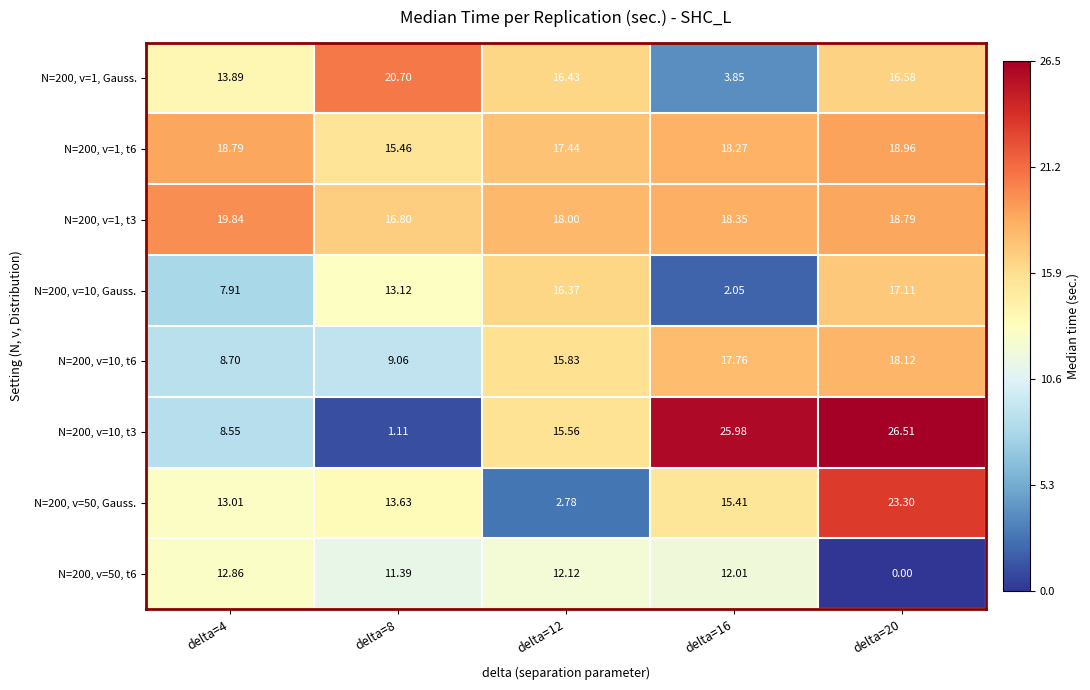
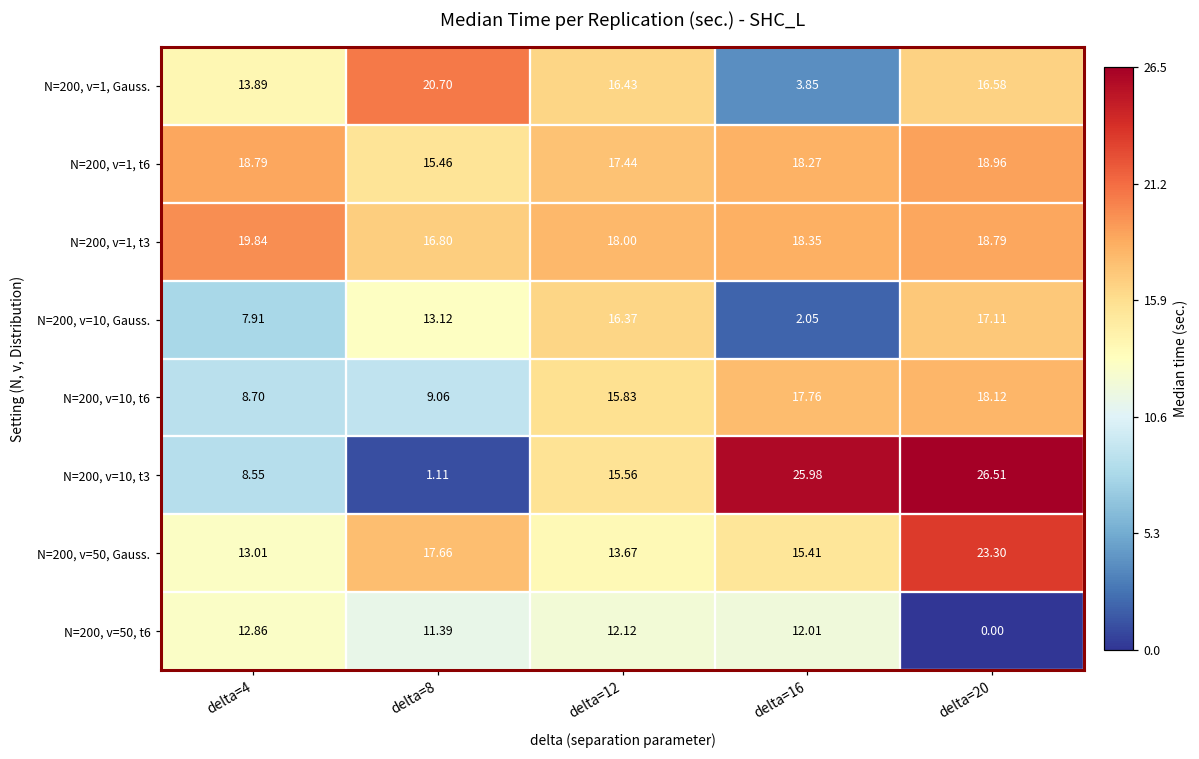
  {
    "N=200, v=1, Gauss.": {
      "delta=4": 13.89,
      "delta=8": 20.70,
      "delta=12": 16.43,
      "delta=16": 3.85,
      "delta=20": 16.58
    },
    "N=200, v=1, t6": {
      "delta=4": 18.79,
      "delta=8": 15.46,
      "delta=12": 17.44,
      "delta=16": 18.27,
      "delta=20": 18.96
    },
    "N=200, v=1, t3": {
      "delta=4": 19.84,
      "delta=8": 16.80,
      "delta=12": 18.00,
      "delta=16": 18.35,
      "delta=20": 18.79
    },
    "N=200, v=10, Gauss.": {
      "delta=4": 7.91,
      "delta=8": 13.12,
      "delta=12": 16.37,
      "delta=16": 2.05,
      "delta=20": 17.11
    },
    "N=200, v=10, t6": {
      "delta=4": 8.70,
      "delta=8": 9.06,
      "delta=12": 15.83,
      "delta=16": 17.76,
      "delta=20": 18.12
    },
    "N=200, v=10, t3": {
      "delta=4": 8.55,
      "delta=8": 1.11,
      "delta=12": 15.56,
      "delta=16": 25.98,
      "delta=20": 26.51
    },
    "N=200, v=50, Gauss.": {
      "delta=4": 13.01,
-     "delta=8": 13.63,
-     "delta=12": 2.78,
+     "delta=8": 17.66,
+     "delta=12": 13.67,
      "delta=16": 15.41,
      "delta=20": 23.30
    },
    "N=200, v=50, t6": {
      "delta=4": 12.86,
      "delta=8": 11.39,
      "delta=12": 12.12,
      "delta=16": 12.01,
      "delta=20": 0.00
    }
  }
